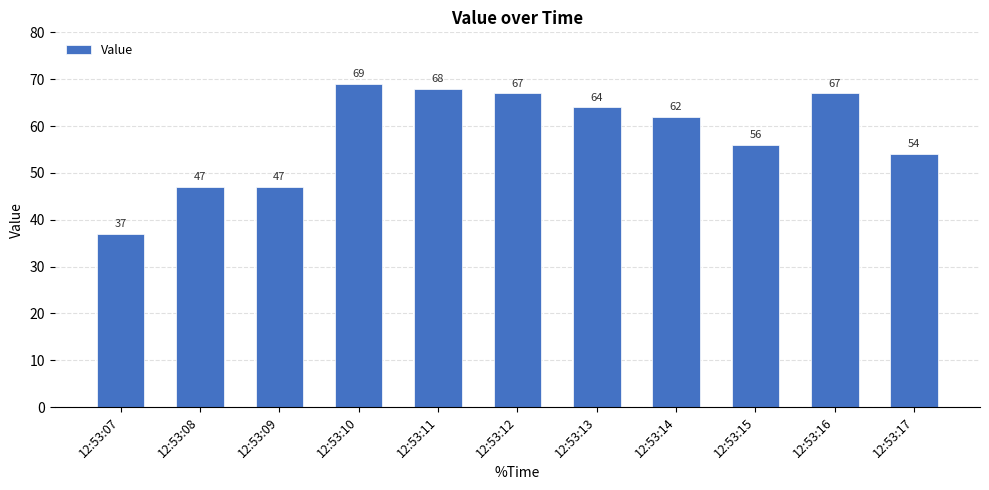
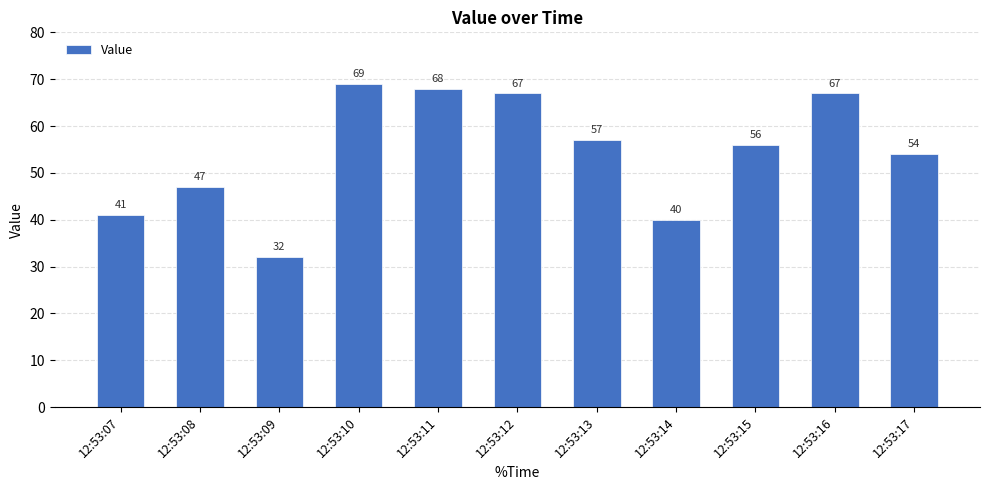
  {
-   "12:53:07": 37,
+   "12:53:07": 41,
    "12:53:08": 47,
-   "12:53:09": 47,
+   "12:53:09": 32,
    "12:53:10": 69,
    "12:53:11": 68,
    "12:53:12": 67,
-   "12:53:13": 64,
-   "12:53:14": 62,
+   "12:53:13": 57,
+   "12:53:14": 40,
    "12:53:15": 56,
    "12:53:16": 67,
    "12:53:17": 54
  }
